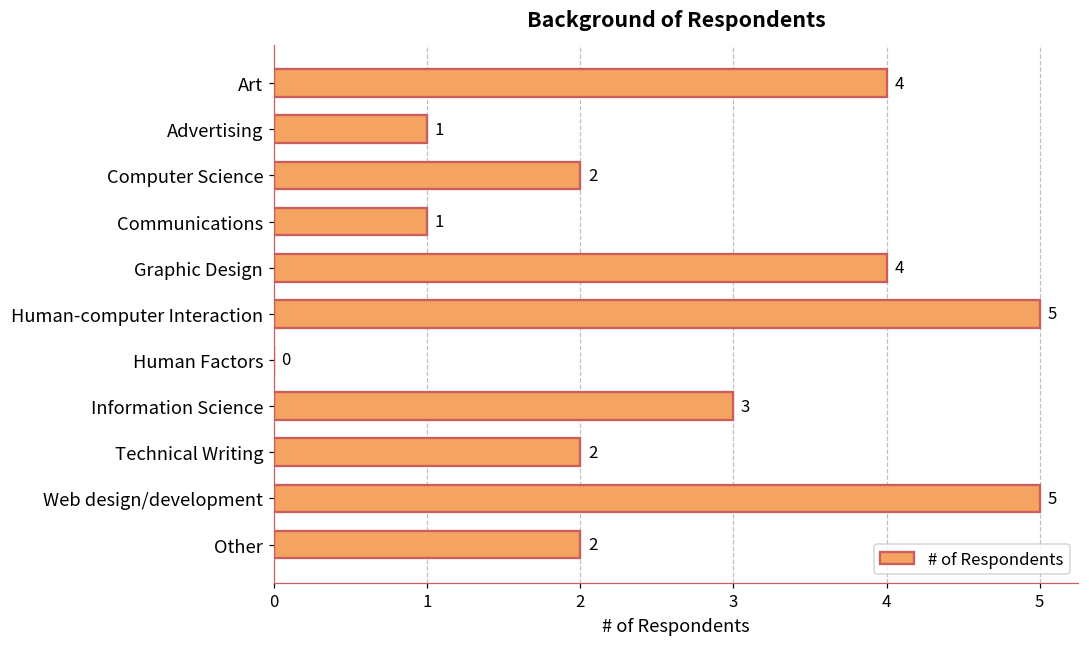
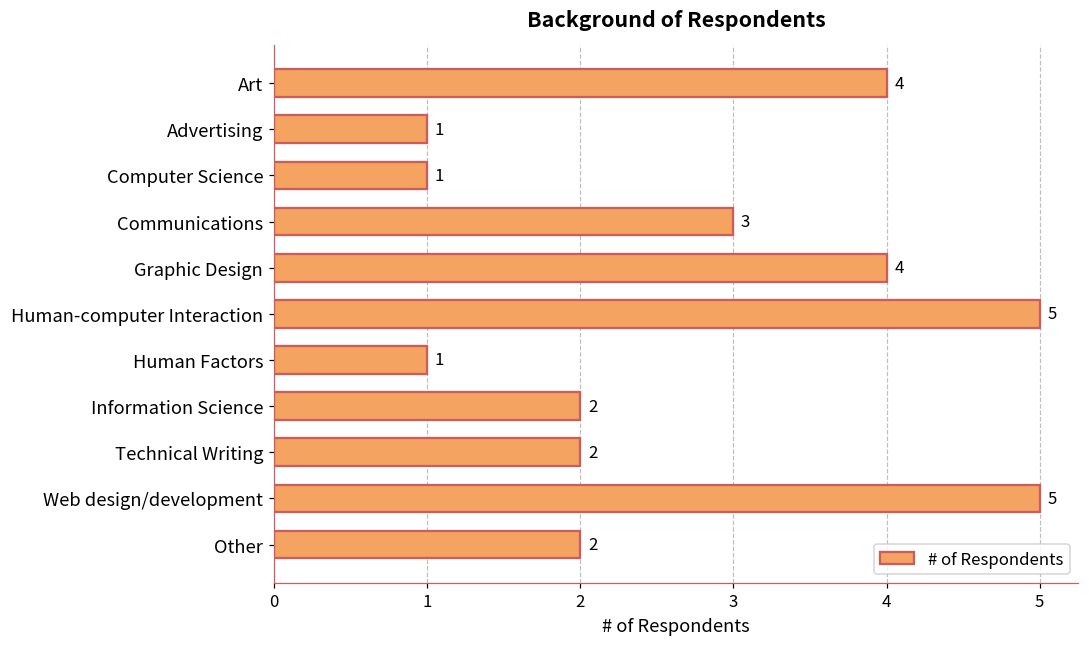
  {
    "Art": 4,
    "Advertising": 1,
-   "Computer Science": 2,
-   "Communications": 1,
+   "Computer Science": 1,
+   "Communications": 3,
    "Graphic Design": 4,
    "Human-computer Interaction": 5,
-   "Human Factors": 0,
-   "Information Science": 3,
+   "Human Factors": 1,
+   "Information Science": 2,
    "Technical Writing": 2,
    "Web design/development": 5,
    "Other": 2
  }
